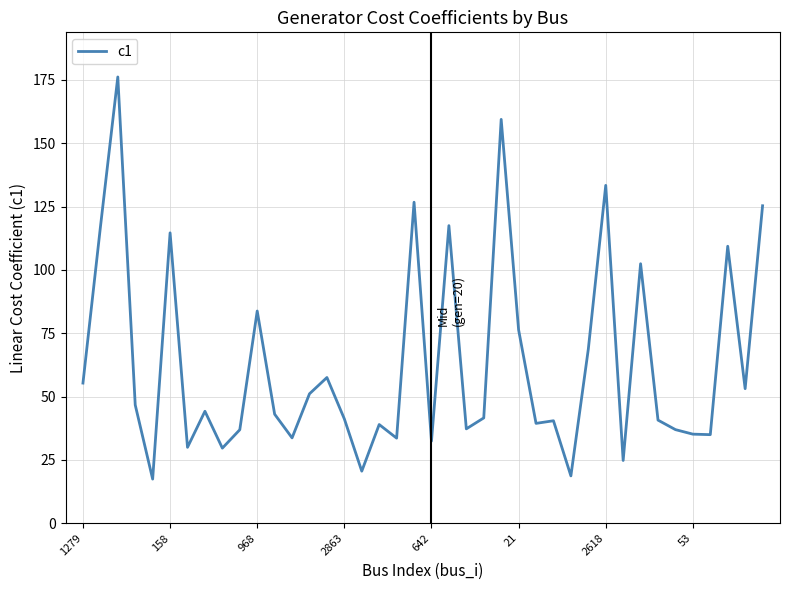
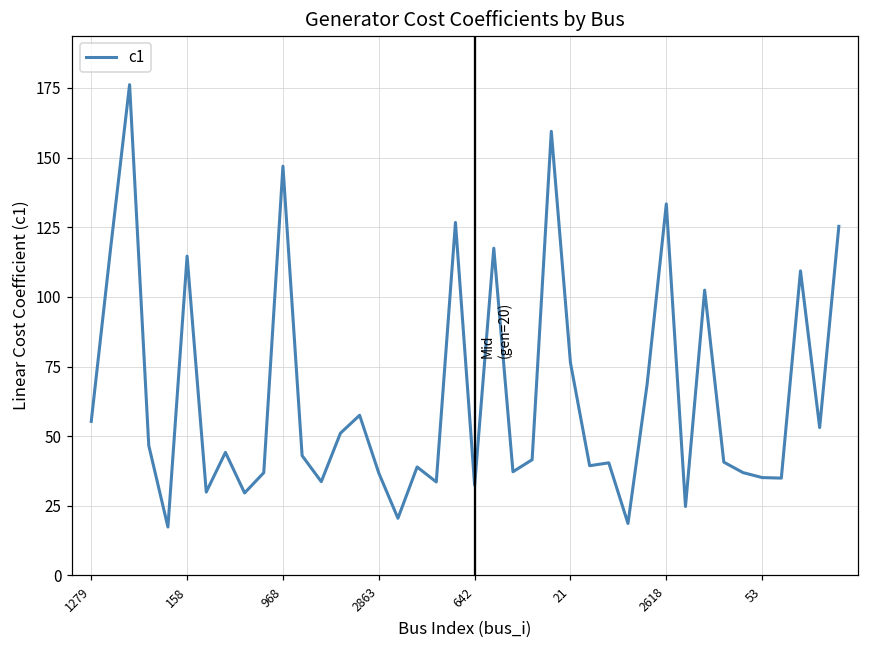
  {
    "1279": 55,
    "158": 115,
-   "968": 84,
-   "2863": 41,
+   "968": 147,
+   "2863": 37,
    "642": 32,
    "2618": 133,
    "53": 35
  }
